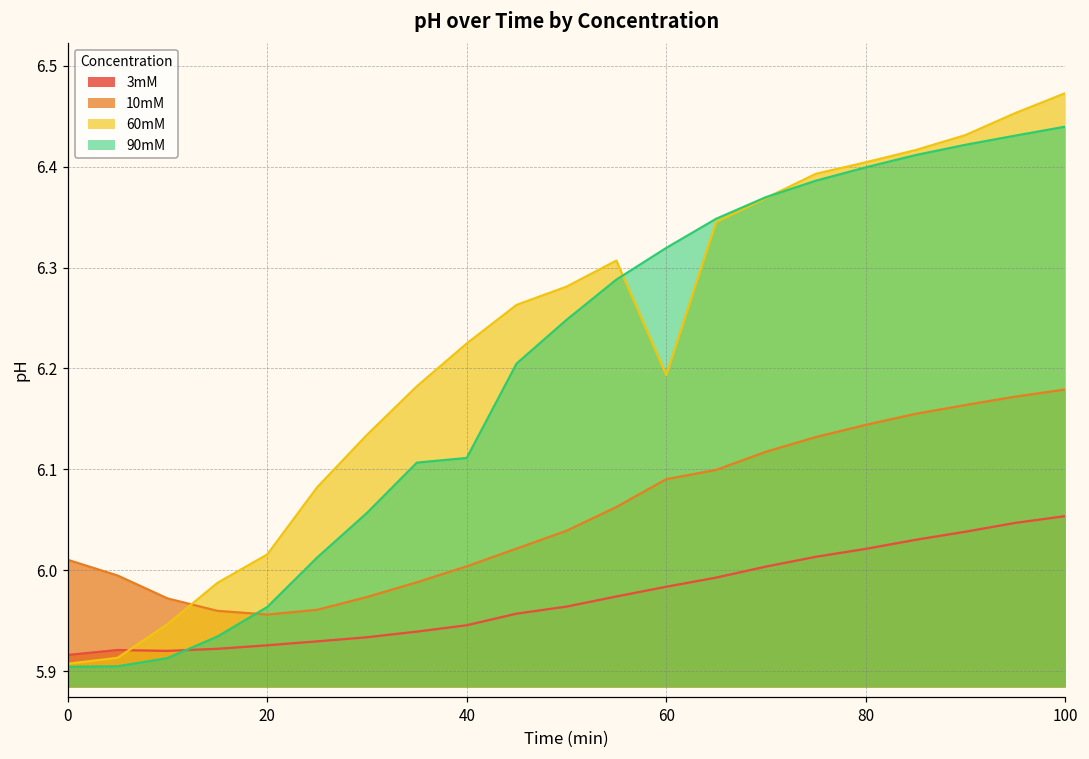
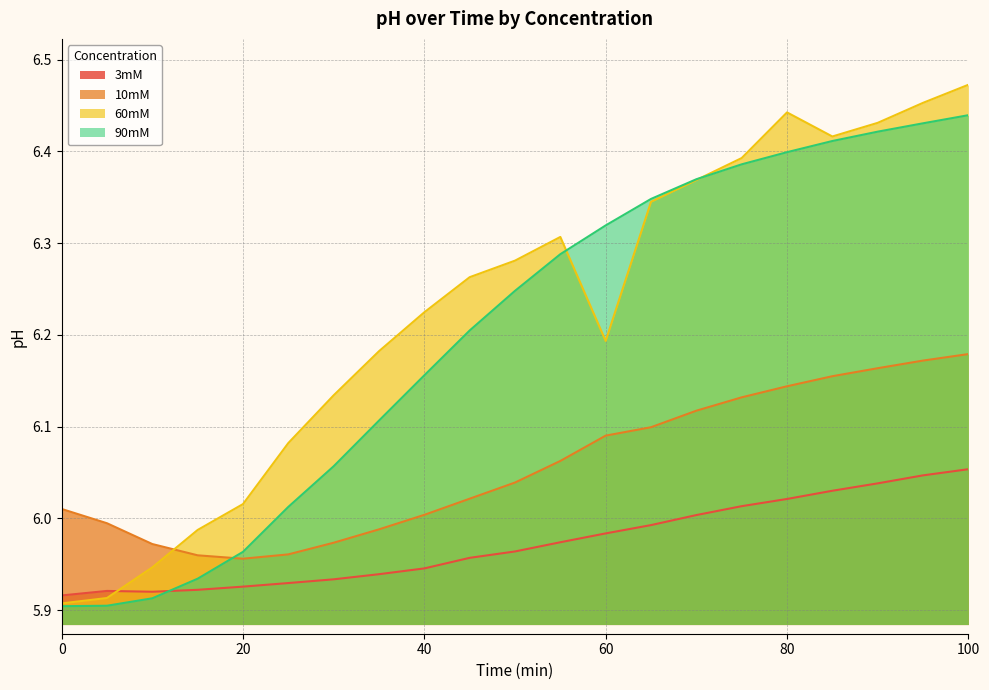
  {
    "60mM": {
      "0": 5.91,
      "20": 6.02,
      "40": 6.22,
      "60": 6.19,
-     "80": 6.40,
+     "80": 6.44,
      "100": 6.47
    },
    "90mM": {
      "0": 5.90,
      "20": 5.96,
-     "40": 6.11,
+     "40": 6.16,
      "60": 6.32,
      "80": 6.40,
      "100": 6.44
    }
  }
